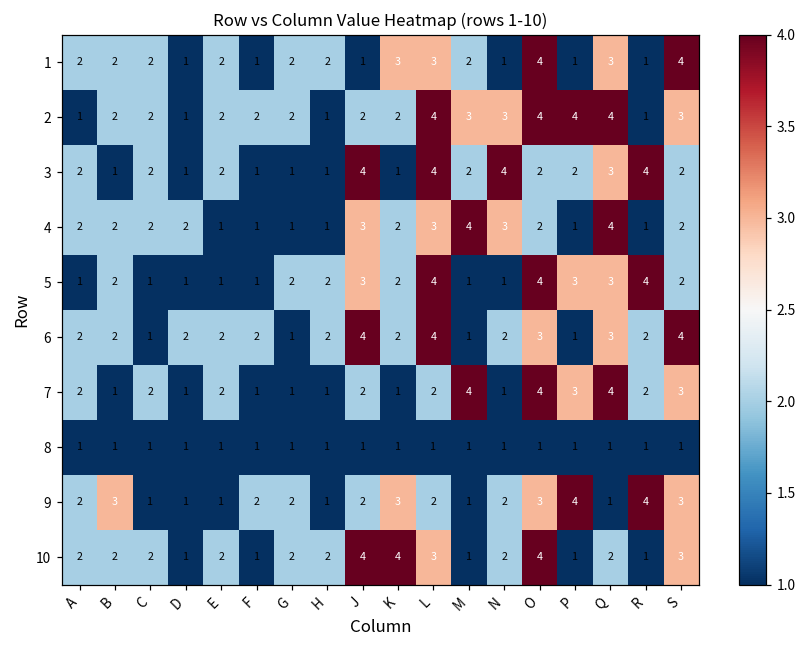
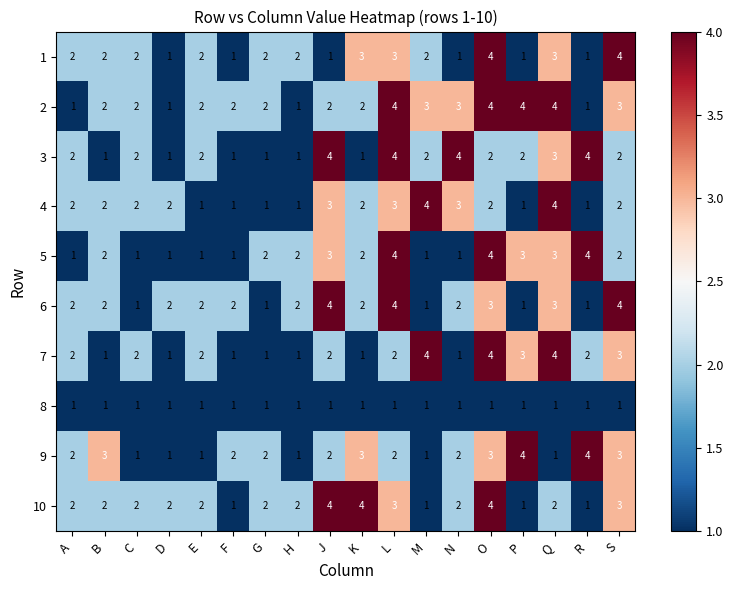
  {
    "1": {
      "A": 2,
      "B": 2,
      "C": 2,
      "D": 1,
      "E": 2,
      "F": 1,
      "G": 2,
      "H": 2,
      "J": 1,
      "K": 3,
      "L": 3,
      "M": 2,
      "N": 1,
      "O": 4,
      "P": 1,
      "Q": 3,
      "R": 1,
      "S": 4
    },
    "2": {
      "A": 1,
      "B": 2,
      "C": 2,
      "D": 1,
      "E": 2,
      "F": 2,
      "G": 2,
      "H": 1,
      "J": 2,
      "K": 2,
      "L": 4,
      "M": 3,
      "N": 3,
      "O": 4,
      "P": 4,
      "Q": 4,
      "R": 1,
      "S": 3
    },
    "3": {
      "A": 2,
      "B": 1,
      "C": 2,
      "D": 1,
      "E": 2,
      "F": 1,
      "G": 1,
      "H": 1,
      "J": 4,
      "K": 1,
      "L": 4,
      "M": 2,
      "N": 4,
      "O": 2,
      "P": 2,
      "Q": 3,
      "R": 4,
      "S": 2
    },
    "4": {
      "A": 2,
      "B": 2,
      "C": 2,
      "D": 2,
      "E": 1,
      "F": 1,
      "G": 1,
      "H": 1,
      "J": 3,
      "K": 2,
      "L": 3,
      "M": 4,
      "N": 3,
      "O": 2,
      "P": 1,
      "Q": 4,
      "R": 1,
      "S": 2
    },
    "5": {
      "A": 1,
      "B": 2,
      "C": 1,
      "D": 1,
      "E": 1,
      "F": 1,
      "G": 2,
      "H": 2,
      "J": 3,
      "K": 2,
      "L": 4,
      "M": 1,
      "N": 1,
      "O": 4,
      "P": 3,
      "Q": 3,
      "R": 4,
      "S": 2
    },
    "6": {
      "A": 2,
      "B": 2,
      "C": 1,
      "D": 2,
      "E": 2,
      "F": 2,
      "G": 1,
      "H": 2,
      "J": 4,
      "K": 2,
      "L": 4,
      "M": 1,
      "N": 2,
      "O": 3,
      "P": 1,
      "Q": 3,
-     "R": 2,
+     "R": 1,
      "S": 4
    },
    "7": {
      "A": 2,
      "B": 1,
      "C": 2,
      "D": 1,
      "E": 2,
      "F": 1,
      "G": 1,
      "H": 1,
      "J": 2,
      "K": 1,
      "L": 2,
      "M": 4,
      "N": 1,
      "O": 4,
      "P": 3,
      "Q": 4,
      "R": 2,
      "S": 3
    },
    "8": {
      "A": 1,
      "B": 1,
      "C": 1,
      "D": 1,
      "E": 1,
      "F": 1,
      "G": 1,
      "H": 1,
      "J": 1,
      "K": 1,
      "L": 1,
      "M": 1,
      "N": 1,
      "O": 1,
      "P": 1,
      "Q": 1,
      "R": 1,
      "S": 1
    },
    "9": {
      "A": 2,
      "B": 3,
      "C": 1,
      "D": 1,
      "E": 1,
      "F": 2,
      "G": 2,
      "H": 1,
      "J": 2,
      "K": 3,
      "L": 2,
      "M": 1,
      "N": 2,
      "O": 3,
      "P": 4,
      "Q": 1,
      "R": 4,
      "S": 3
    },
    "10": {
      "A": 2,
      "B": 2,
      "C": 2,
-     "D": 1,
+     "D": 2,
      "E": 2,
      "F": 1,
      "G": 2,
      "H": 2,
      "J": 4,
      "K": 4,
      "L": 3,
      "M": 1,
      "N": 2,
      "O": 4,
      "P": 1,
      "Q": 2,
      "R": 1,
      "S": 3
    }
  }
